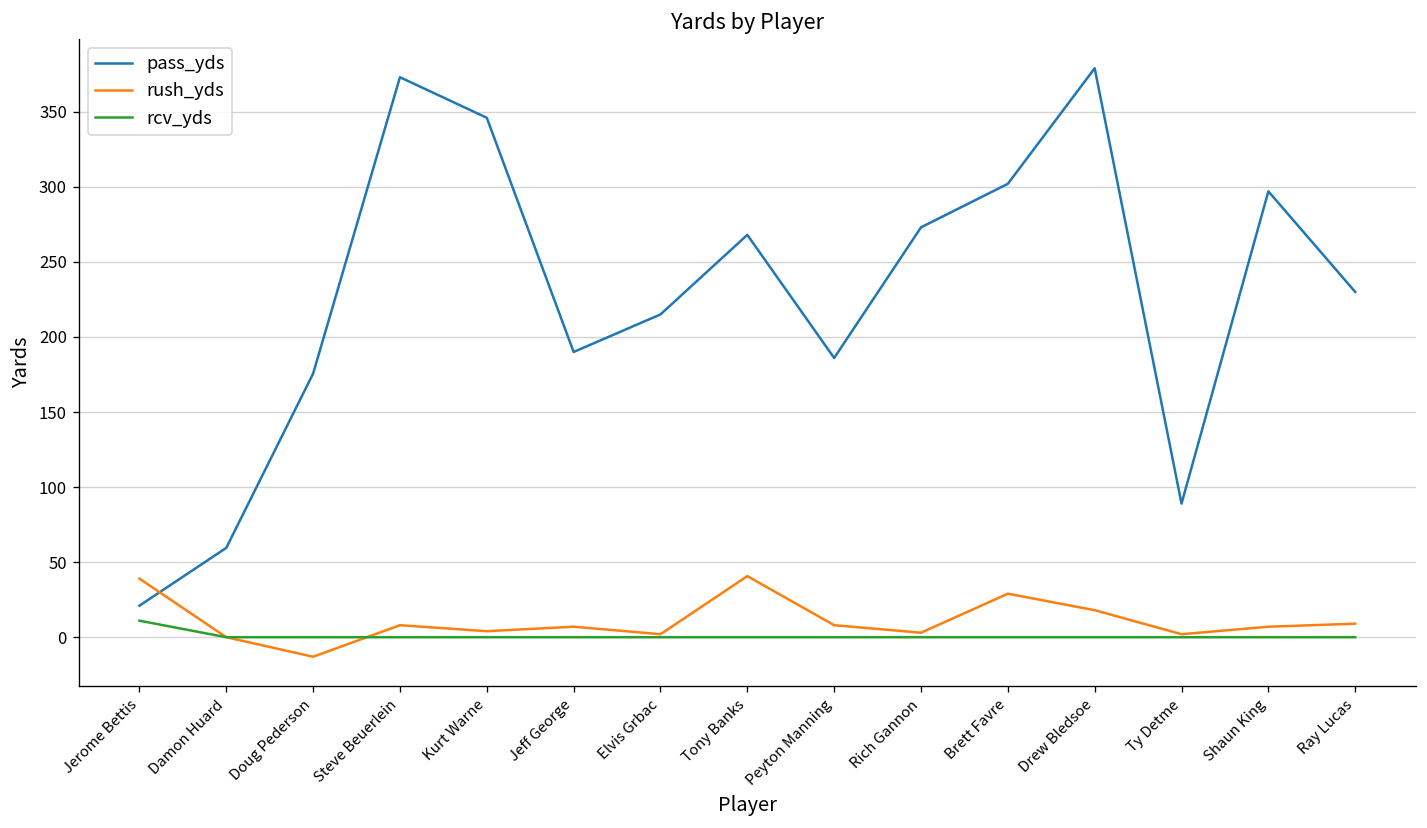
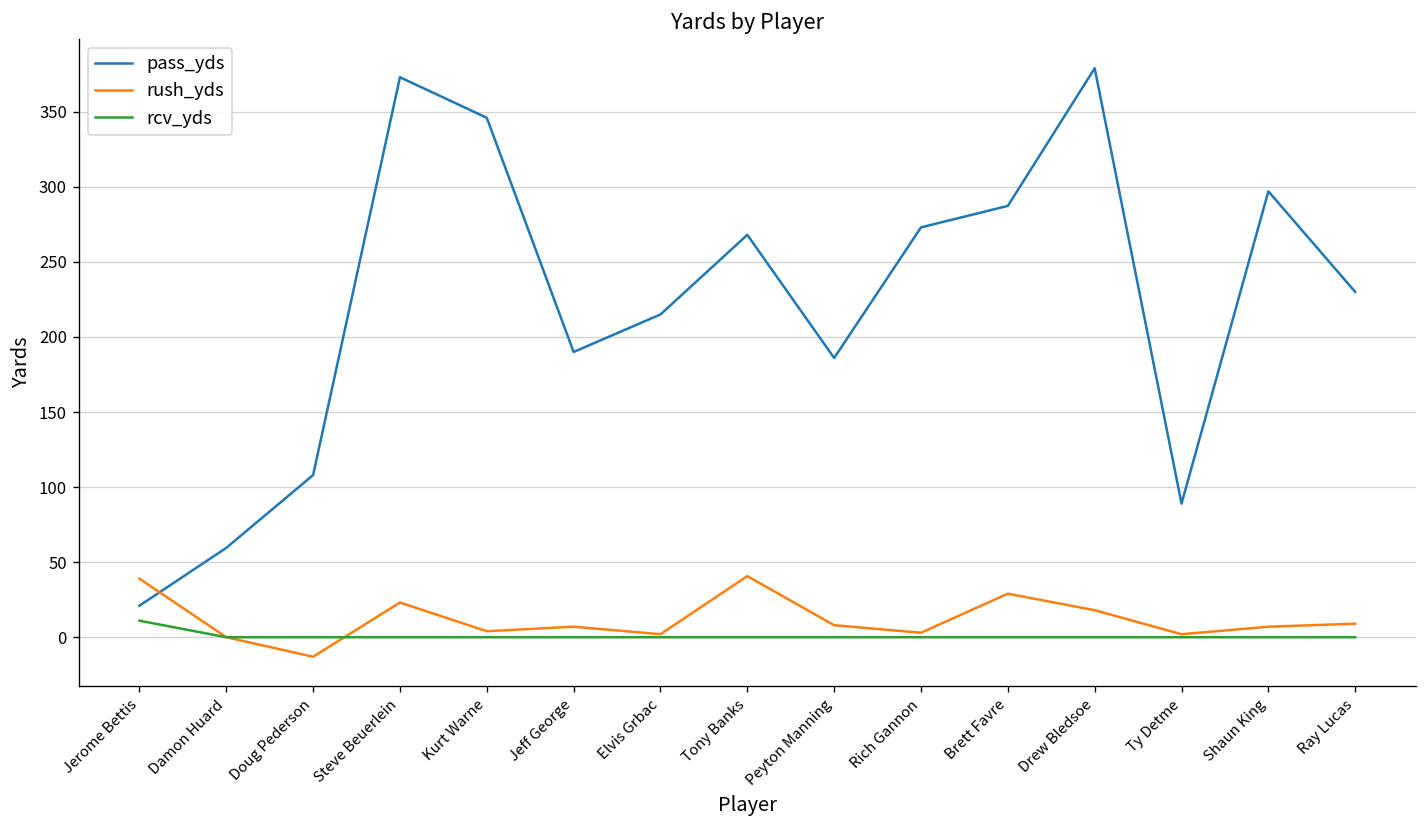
  {
    "pass_yds": {
      "Jerome Bettis": 21,
      "Damon Huard": 60,
-     "Doug Pederson": 176,
+     "Doug Pederson": 108,
      "Steve Beuerlein": 373,
      "Kurt Warne": 346,
      "Jeff George": 190,
      "Elvis Grbac": 215,
      "Tony Banks": 268,
      "Peyton Manning": 186,
      "Rich Gannon": 273,
-     "Brett Favre": 302,
+     "Brett Favre": 287,
      "Drew Bledsoe": 379,
      "Ty Detme": 89,
      "Shaun King": 297,
      "Ray Lucas": 230
    },
    "rush_yds": {
      "Jerome Bettis": 39,
      "Doug Pederson": -13,
-     "Steve Beuerlein": 8,
+     "Steve Beuerlein": 23,
      "Kurt Warne": 4,
      "Jeff George": 7,
      "Tony Banks": 41,
      "Peyton Manning": 8,
      "Rich Gannon": 3,
      "Brett Favre": 29,
      "Drew Bledsoe": 18,
      "Shaun King": 7,
      "Ray Lucas": 9
    },
    "rcv_yds": {
      "Jerome Bettis": 11,
      "Doug Pederson": 0,
      "Steve Beuerlein": 0,
      "Kurt Warne": 0,
      "Jeff George": 0,
      "Tony Banks": 0,
      "Peyton Manning": 0,
      "Rich Gannon": 0,
      "Brett Favre": 0,
      "Drew Bledsoe": 0,
      "Shaun King": 0,
      "Ray Lucas": 0
    }
  }
